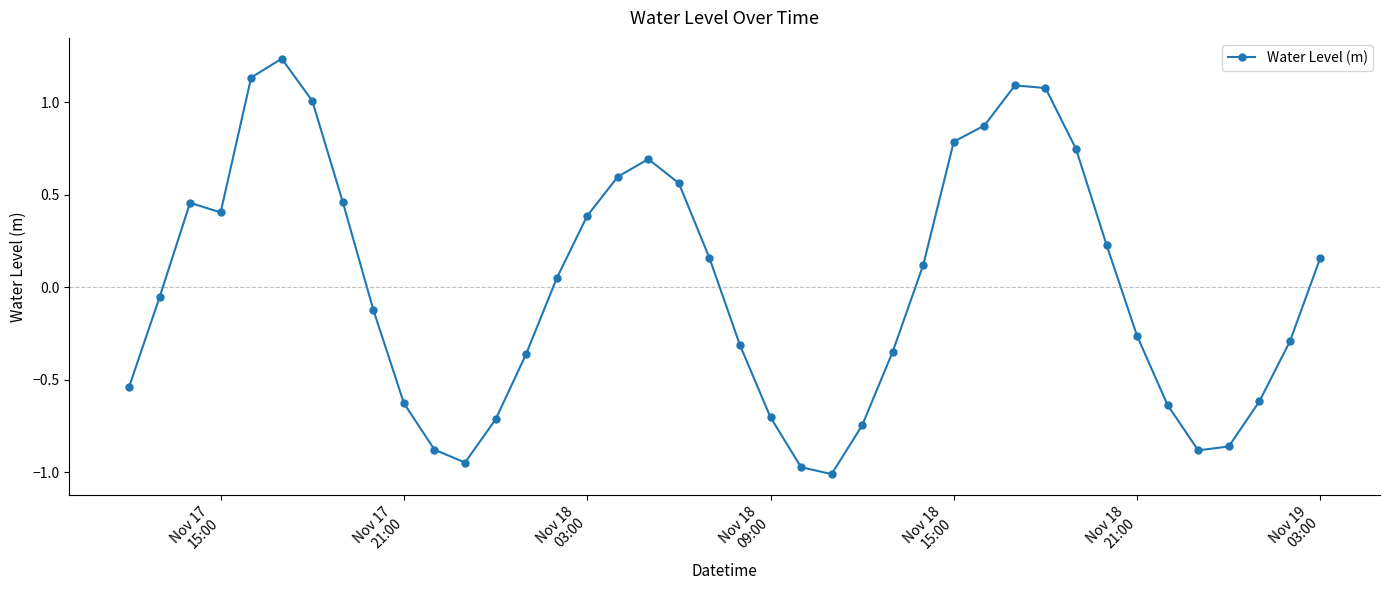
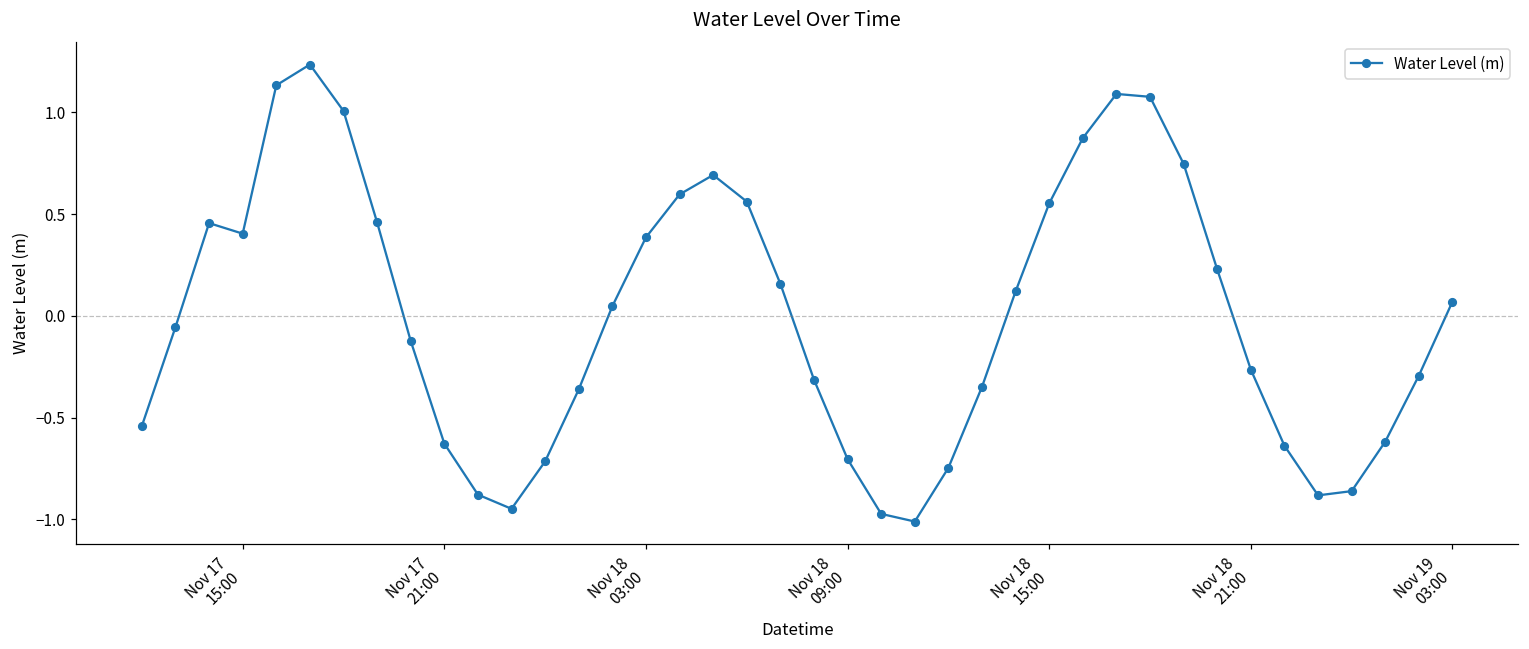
  {
    "Nov 17 15:00": 0.40,
    "Nov 17 21:00": -0.63,
    "Nov 18 03:00": 0.39,
    "Nov 18 09:00": -0.70,
-   "Nov 18 15:00": 0.79,
+   "Nov 18 15:00": 0.55,
    "Nov 18 21:00": -0.26,
-   "Nov 19 03:00": 0.16
+   "Nov 19 03:00": 0.07
  }
